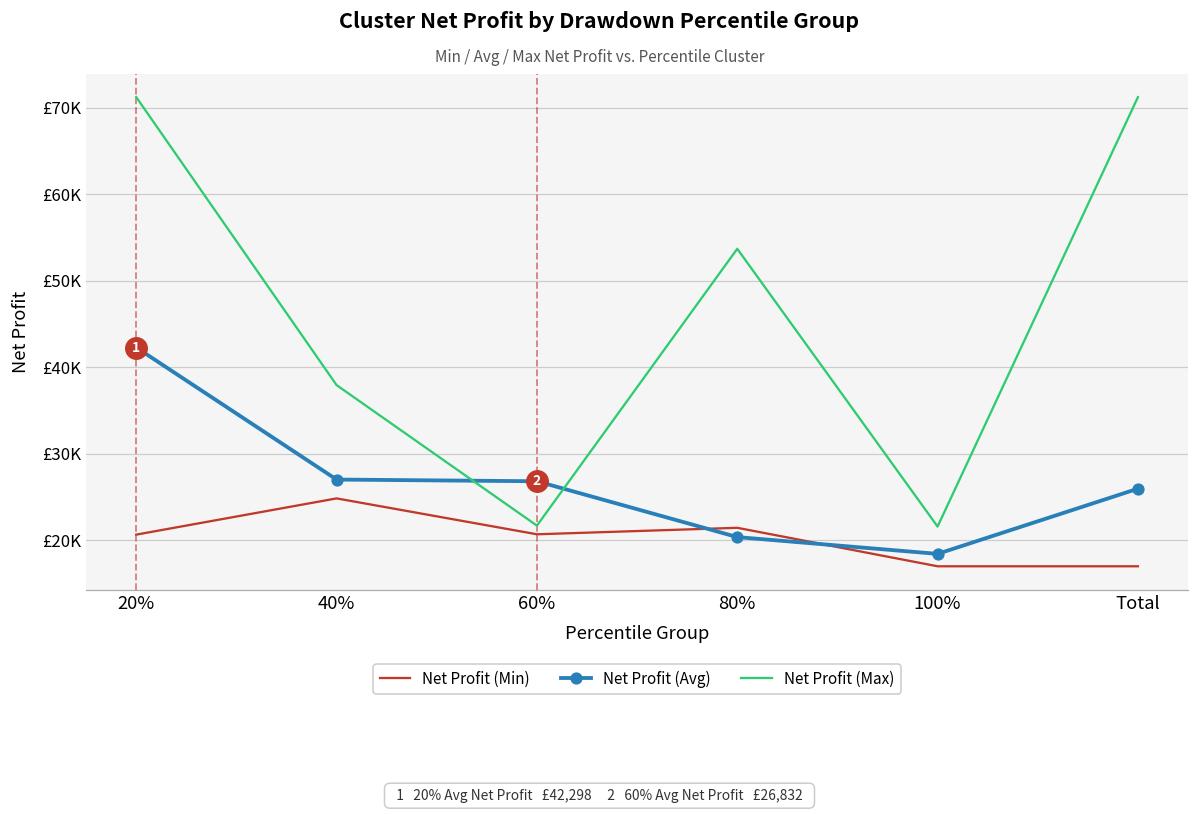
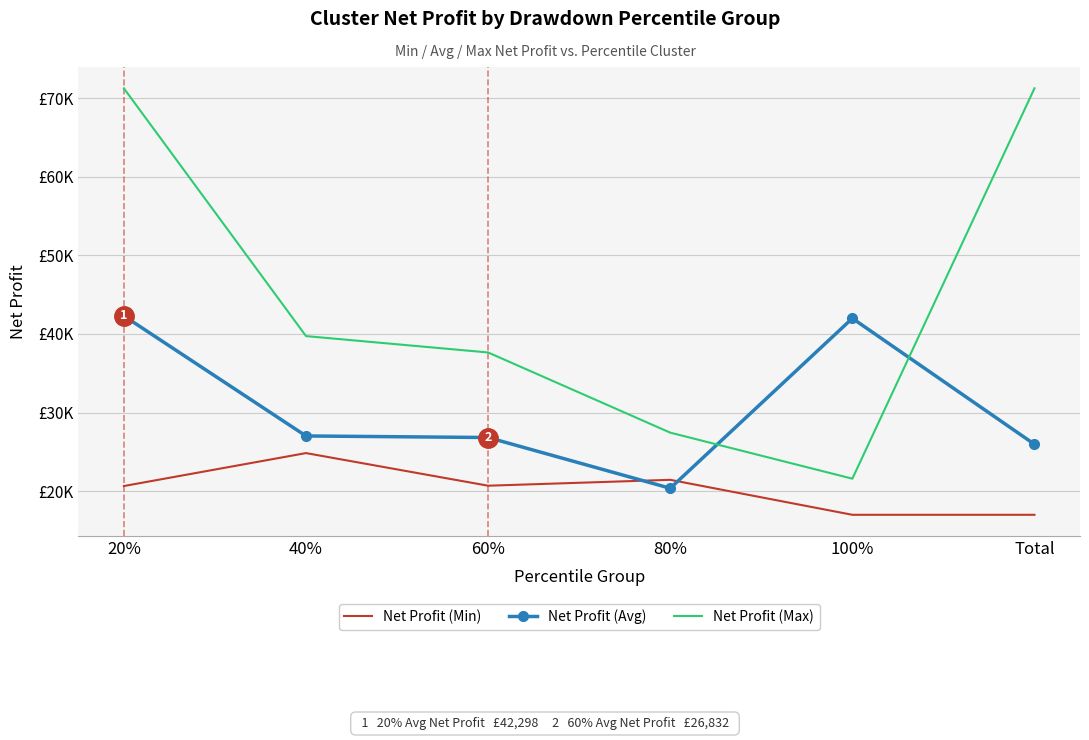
  {
    "Net Profit (Avg)": {
      "40%": "£27000",
      "80%": "£20000",
-     "100%": "£18000",
+     "100%": "£42000",
      "Total": "£26000"
    },
    "Net Profit (Max)": {
      "20%": "£71000",
-     "40%": "£38000",
-     "60%": "£22000",
-     "80%": "£54000",
+     "40%": "£40000",
+     "60%": "£38000",
+     "80%": "£27000",
      "100%": "£22000",
      "Total": "£71000"
    }
  }
